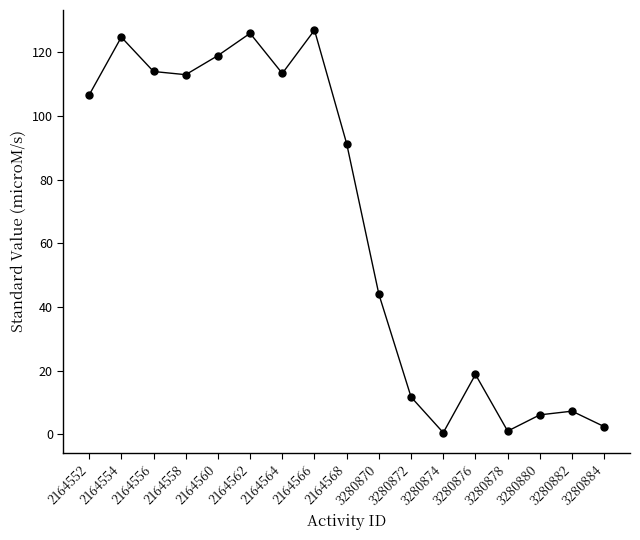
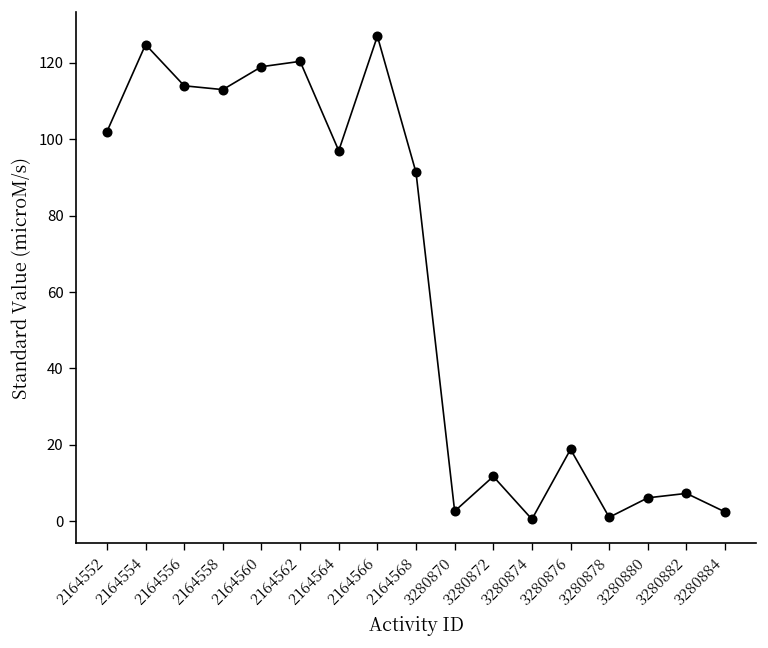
  {
-   "2164552": 107,
+   "2164552": 102,
    "2164554": 125,
    "2164556": 114,
    "2164558": 113,
    "2164560": 119,
-   "2164562": 126,
-   "2164564": 113,
+   "2164562": 120,
+   "2164564": 97,
    "2164566": 127,
    "2164568": 91,
-   "3280870": 44,
+   "3280870": 3,
    "3280872": 12,
    "3280874": 1,
    "3280876": 19,
    "3280878": 1,
    "3280880": 6,
    "3280882": 7,
    "3280884": 2
  }
